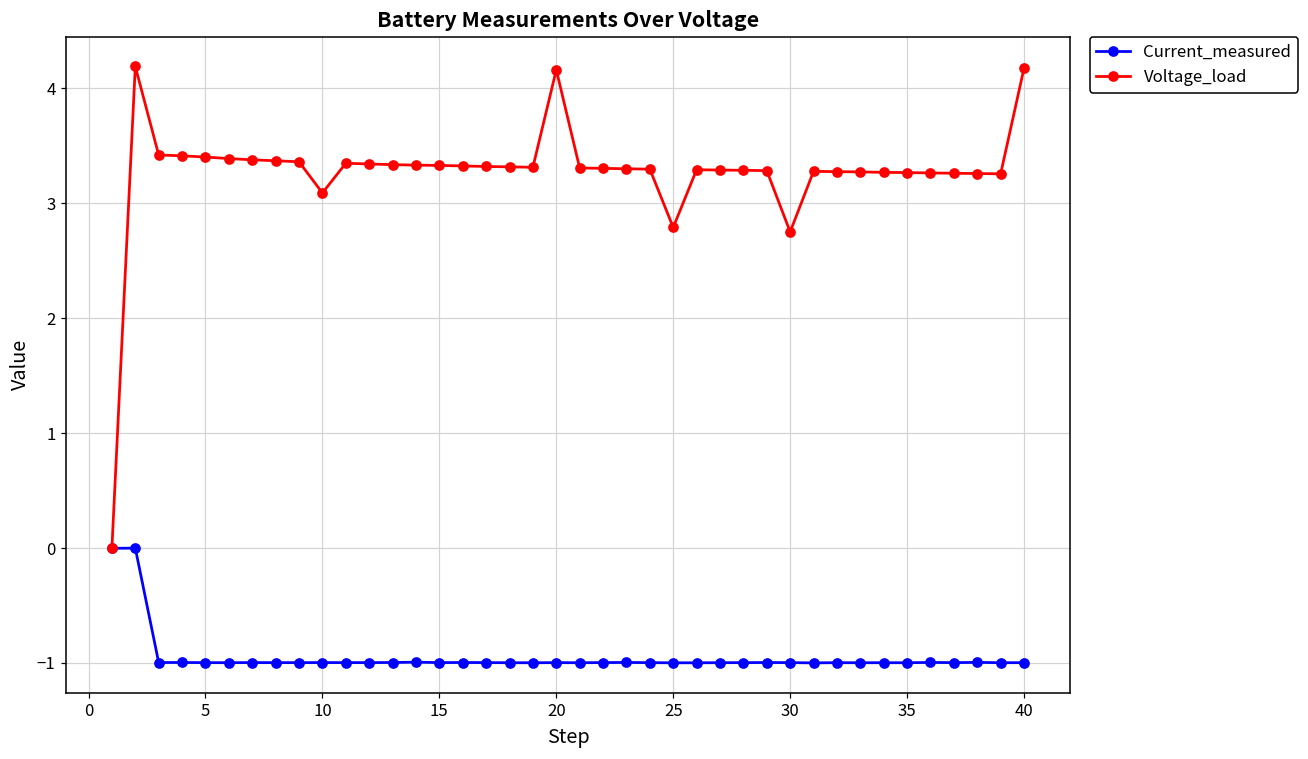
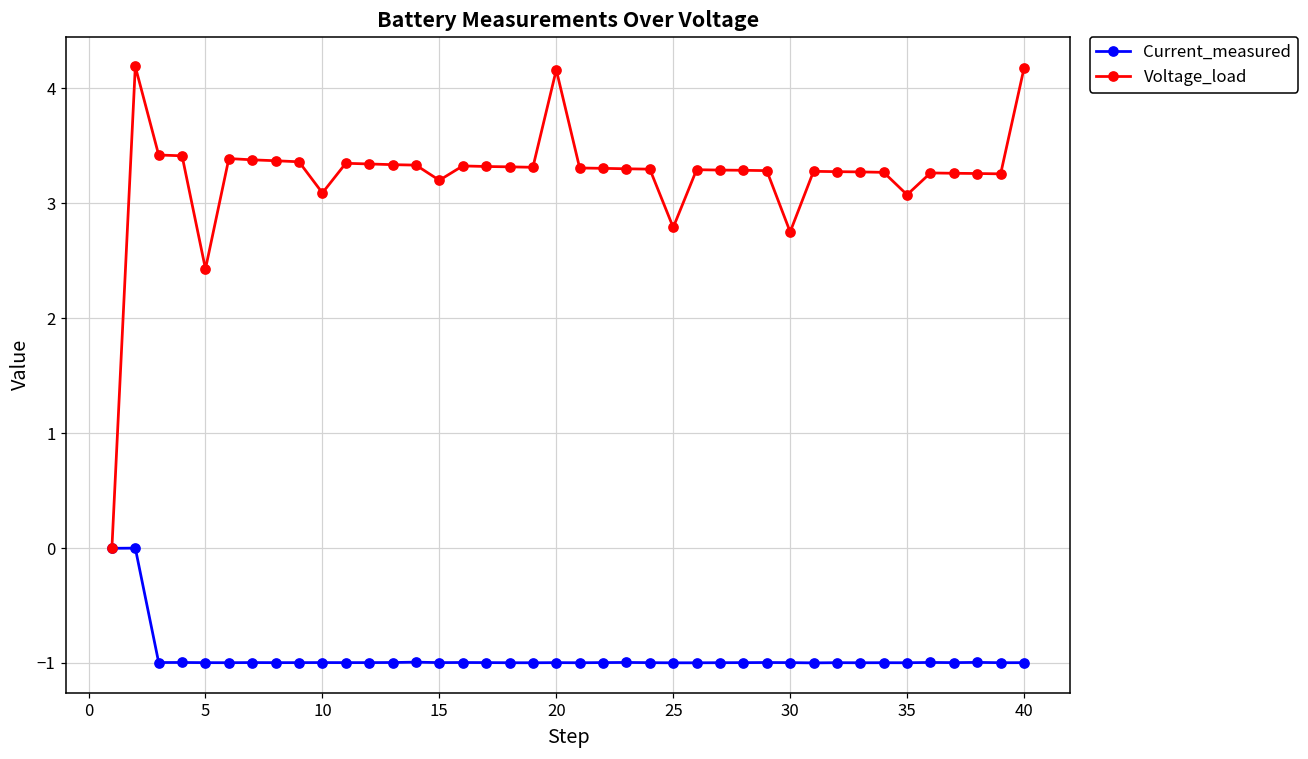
  {
    "Current_measured": {
      "5": -1.00,
      "10": -1.00,
      "15": -1.00,
      "20": -1.00,
      "25": -1.00,
      "30": -1.00,
      "35": -1.00,
      "40": -1.00
    },
    "Voltage_load": {
-     "5": 3.40,
+     "5": 2.43,
      "10": 3.09,
-     "15": 3.33,
+     "15": 3.20,
      "20": 4.16,
      "25": 2.79,
      "30": 2.75,
-     "35": 3.27,
+     "35": 3.07,
      "40": 4.18
    }
  }
